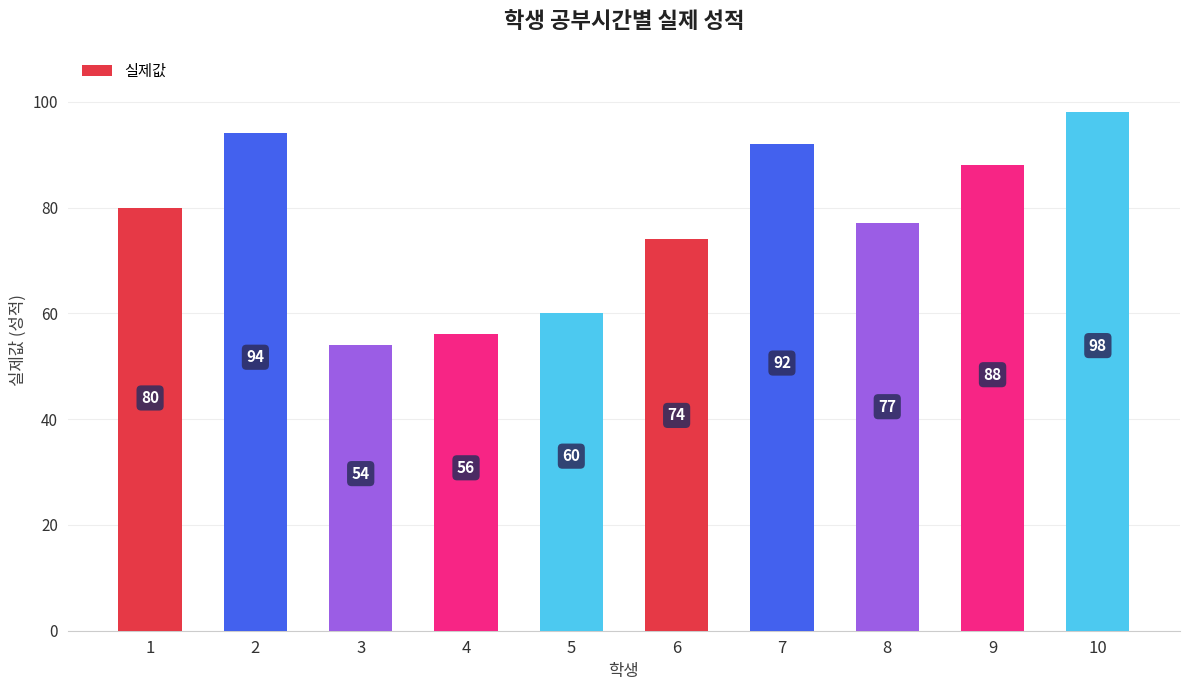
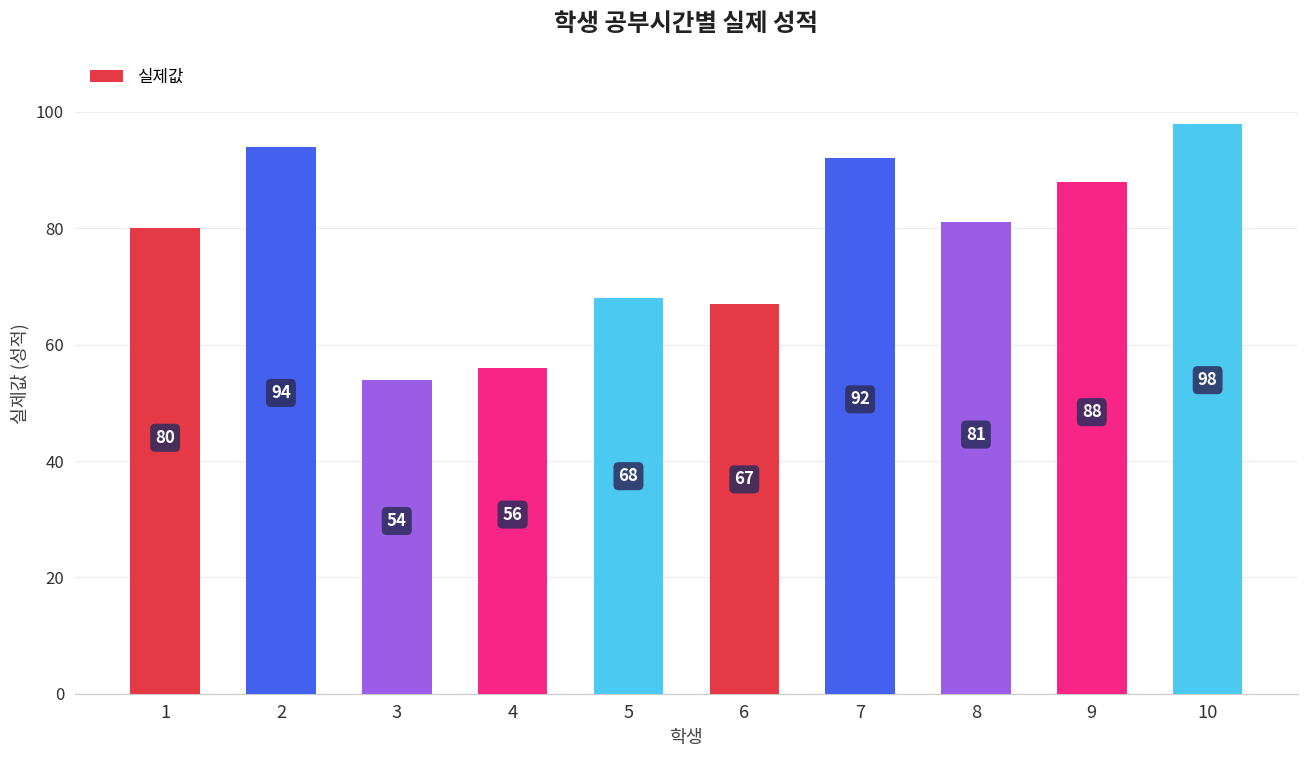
  {
-   "5": 60,
-   "6": 74,
-   "8": 77
+   "5": 68,
+   "6": 67,
+   "8": 81
  }
